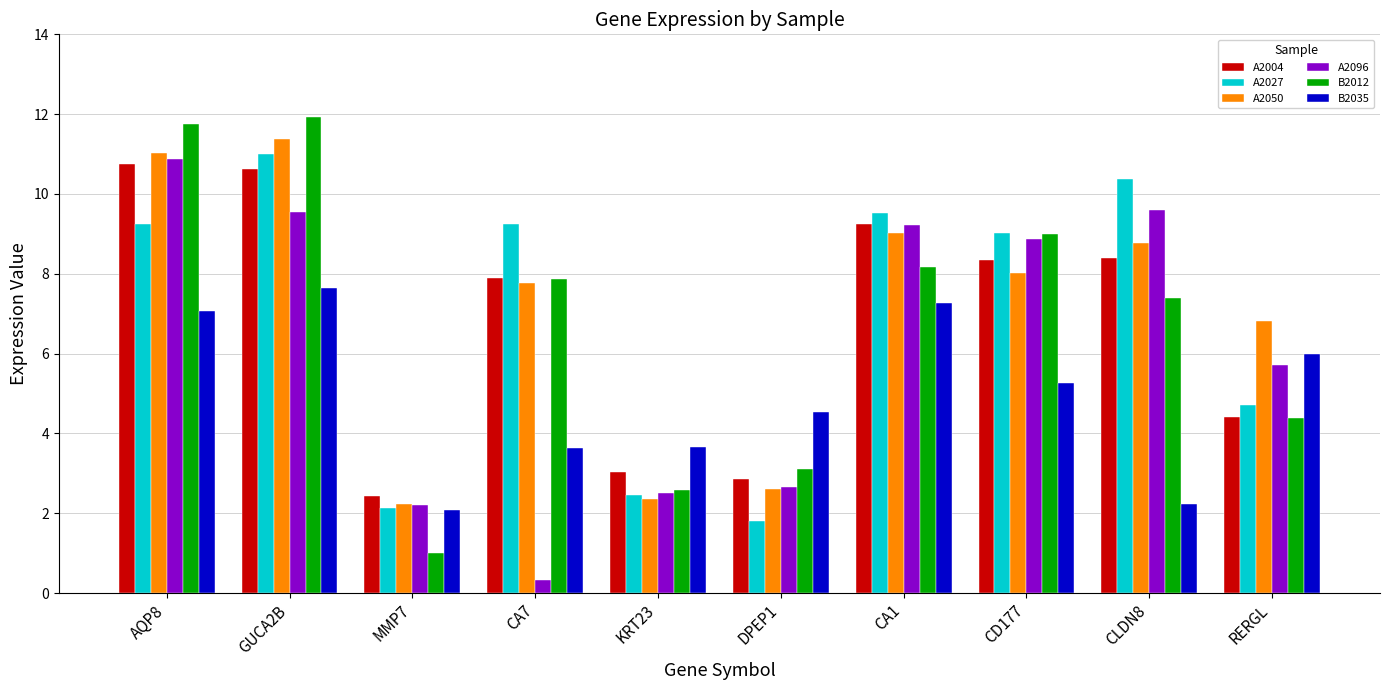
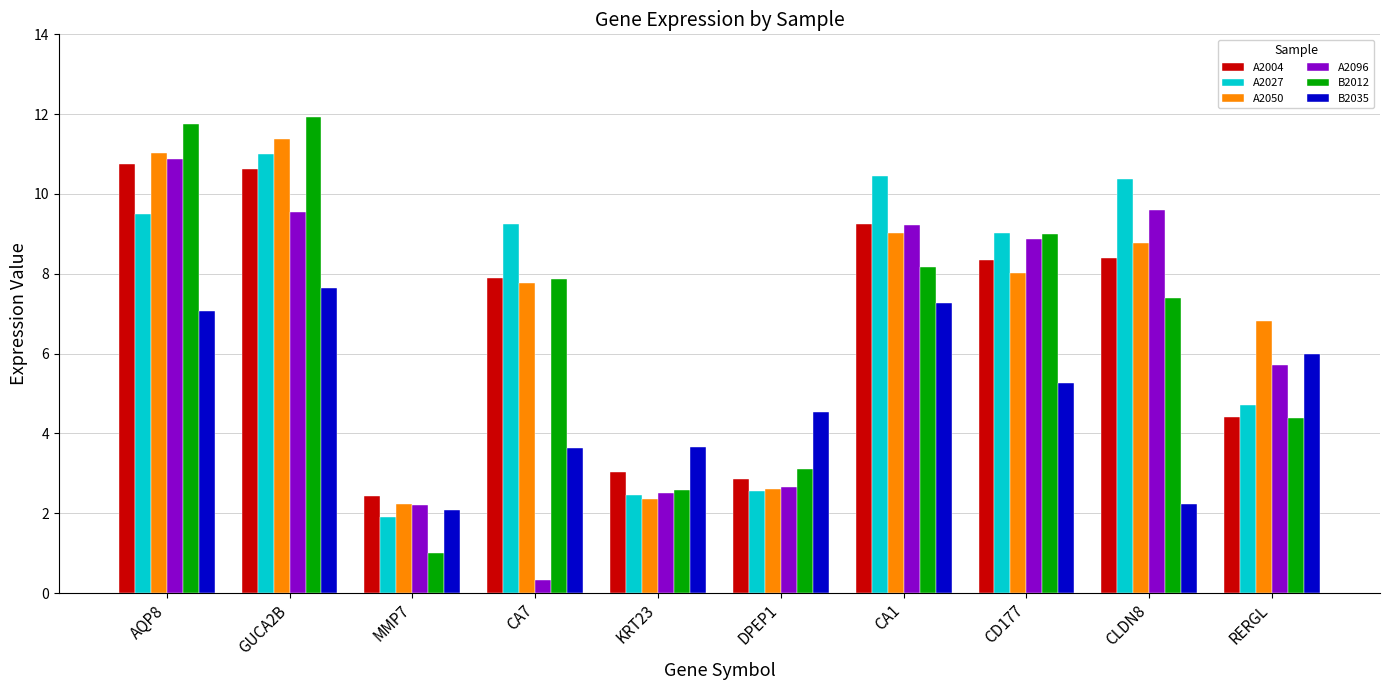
  {
    "A2004": {
      "AQP8": 10.8,
      "GUCA2B": 10.6,
      "MMP7": 2.4,
      "CA7": 7.9,
      "KRT23": 3.0,
      "DPEP1": 2.9,
      "CA1": 9.3,
      "CD177": 8.3,
      "CLDN8": 8.4,
      "RERGL": 4.4
    },
    "A2027": {
-     "AQP8": 9.2,
+     "AQP8": 9.5,
      "GUCA2B": 11.0,
-     "MMP7": 2.1,
+     "MMP7": 1.9,
      "CA7": 9.3,
      "KRT23": 2.5,
-     "DPEP1": 1.8,
-     "CA1": 9.5,
+     "DPEP1": 2.6,
+     "CA1": 10.4,
      "CD177": 9.0,
      "CLDN8": 10.4,
      "RERGL": 4.7
    },
    "A2050": {
      "AQP8": 11.0,
      "GUCA2B": 11.4,
      "MMP7": 2.2,
      "CA7": 7.8,
      "KRT23": 2.4,
      "DPEP1": 2.6,
      "CA1": 9.0,
      "CD177": 8.0,
      "CLDN8": 8.8,
      "RERGL": 6.8
    },
    "A2096": {
      "AQP8": 10.9,
      "GUCA2B": 9.6,
      "MMP7": 2.2,
      "CA7": 0.3,
      "KRT23": 2.5,
      "DPEP1": 2.7,
      "CA1": 9.2,
      "CD177": 8.9,
      "CLDN8": 9.6,
      "RERGL": 5.7
    },
    "B2012": {
      "AQP8": 11.7,
      "GUCA2B": 11.9,
      "MMP7": 1.0,
      "CA7": 7.9,
      "KRT23": 2.6,
      "DPEP1": 3.1,
      "CA1": 8.2,
      "CD177": 9.0,
      "CLDN8": 7.4,
      "RERGL": 4.4
    },
    "B2035": {
      "AQP8": 7.1,
      "GUCA2B": 7.7,
      "MMP7": 2.1,
      "CA7": 3.6,
      "KRT23": 3.7,
      "DPEP1": 4.5,
      "CA1": 7.3,
      "CD177": 5.3,
      "CLDN8": 2.2,
      "RERGL": 6.0
    }
  }
